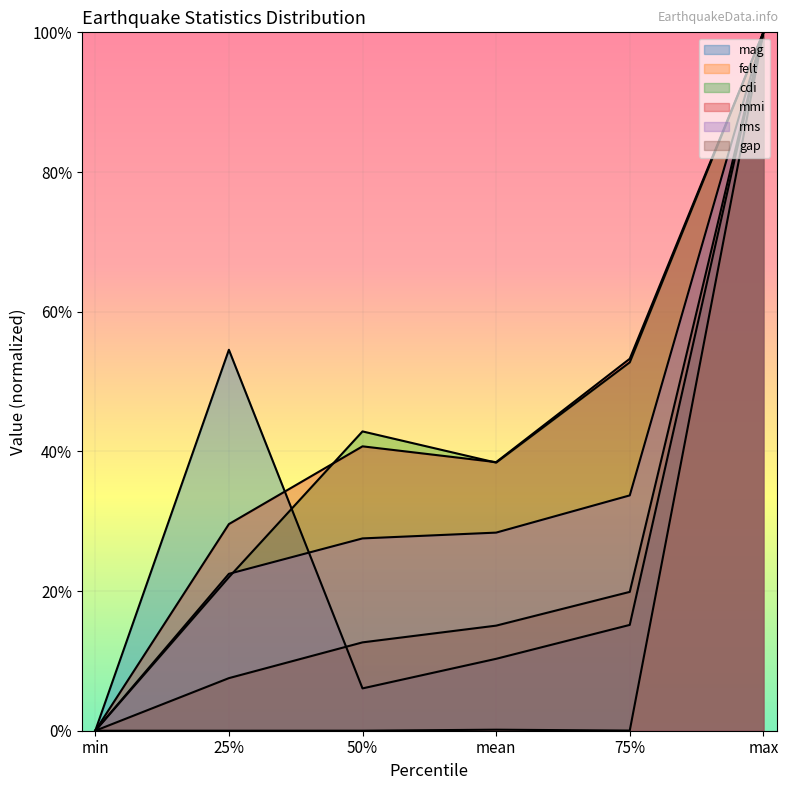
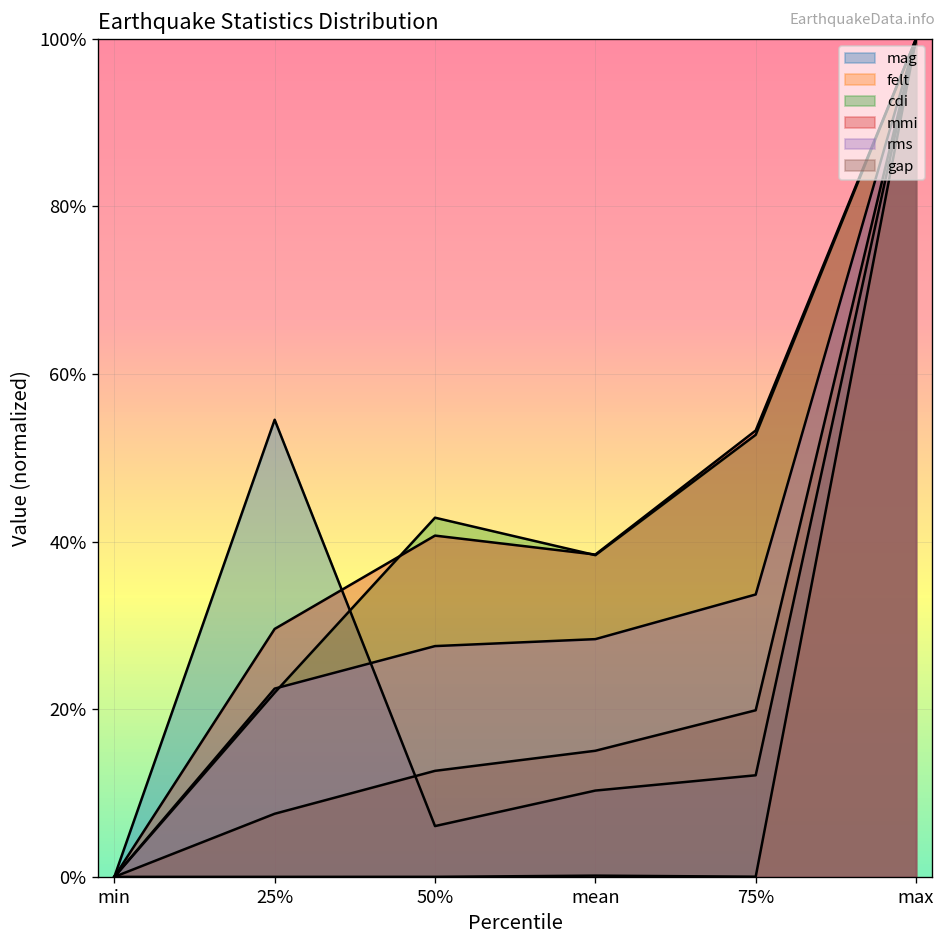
  {
    "mag": {
      "25%": "55%",
      "50%": "6%",
      "mean": "10%",
-     "75%": "15%"
+     "75%": "12%"
    },
    "cdi": {
      "25%": "22%",
      "50%": "43%",
      "75%": "53%"
    },
    "rms": {
      "25%": "22%",
      "50%": "28%",
      "mean": "28%",
      "75%": "34%"
    }
  }
